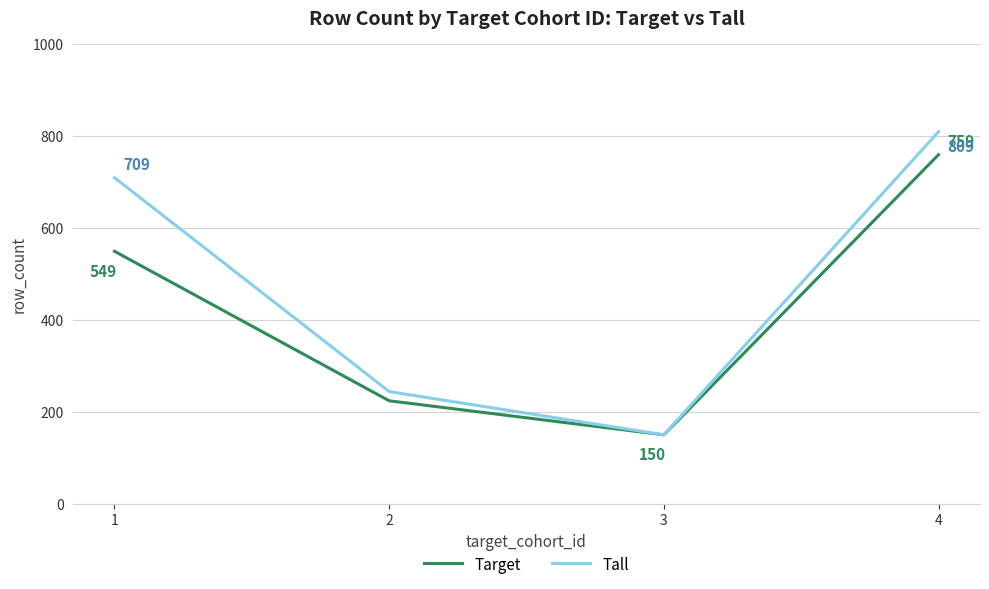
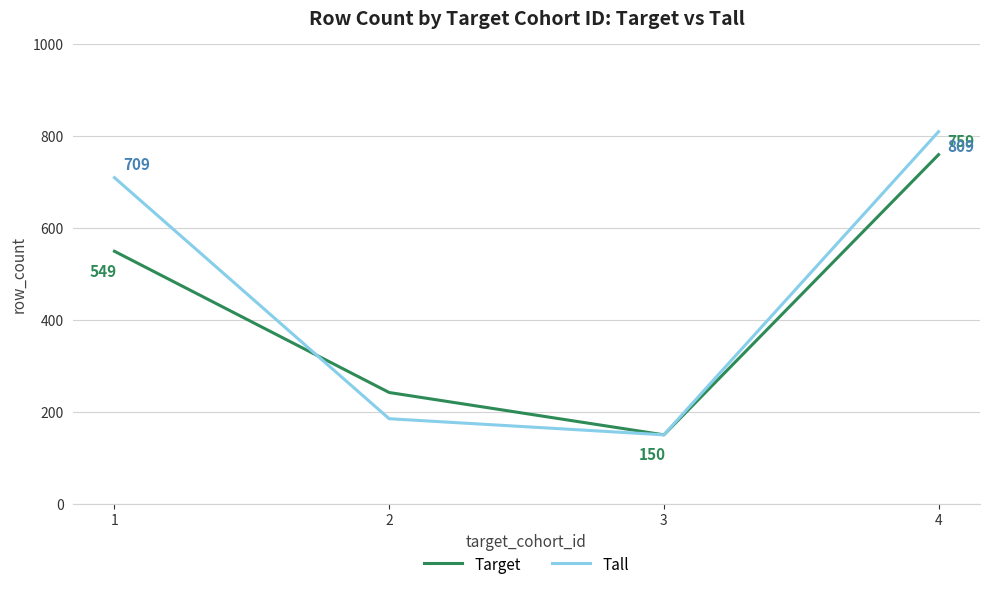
  {
    "Target": {
-     "2": 220
+     "2": 240
    },
    "Tall": {
-     "2": 240
+     "2": 190
    }
  }
